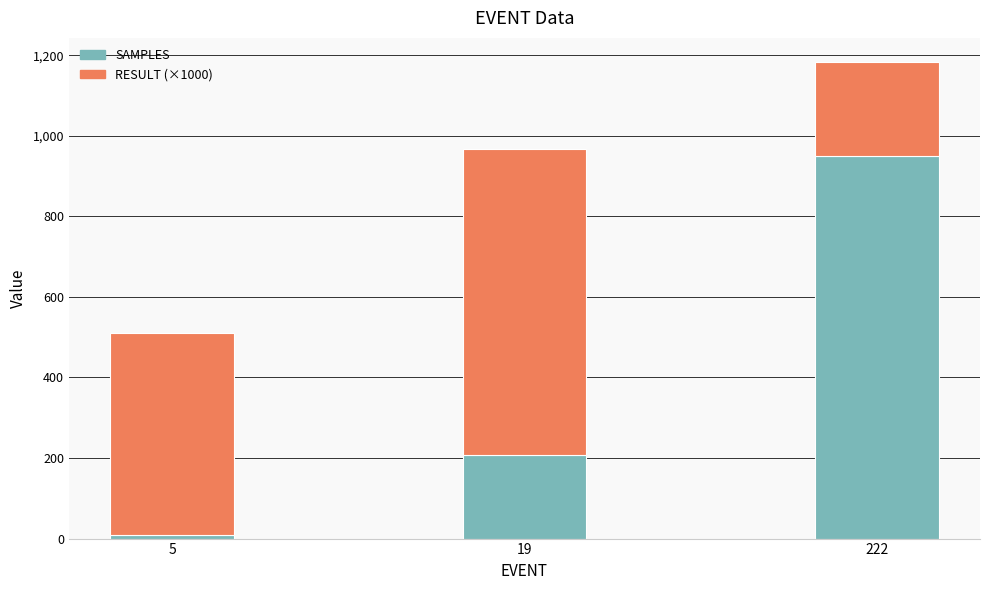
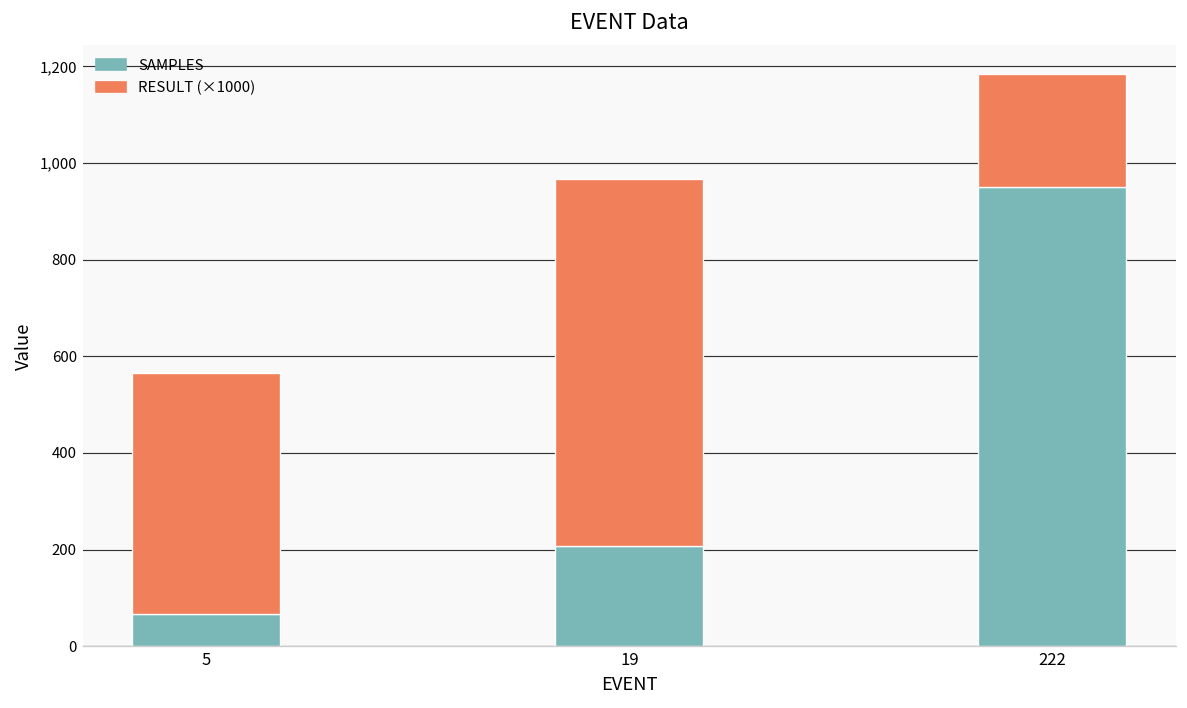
  {
    "SAMPLES": {
-     "5": 10,
+     "5": 70,
      "19": 210,
      "222": 950
    },
    "RESULT (×1000)": {
      "5": 500,
      "19": 760,
      "222": 230
    }
  }
